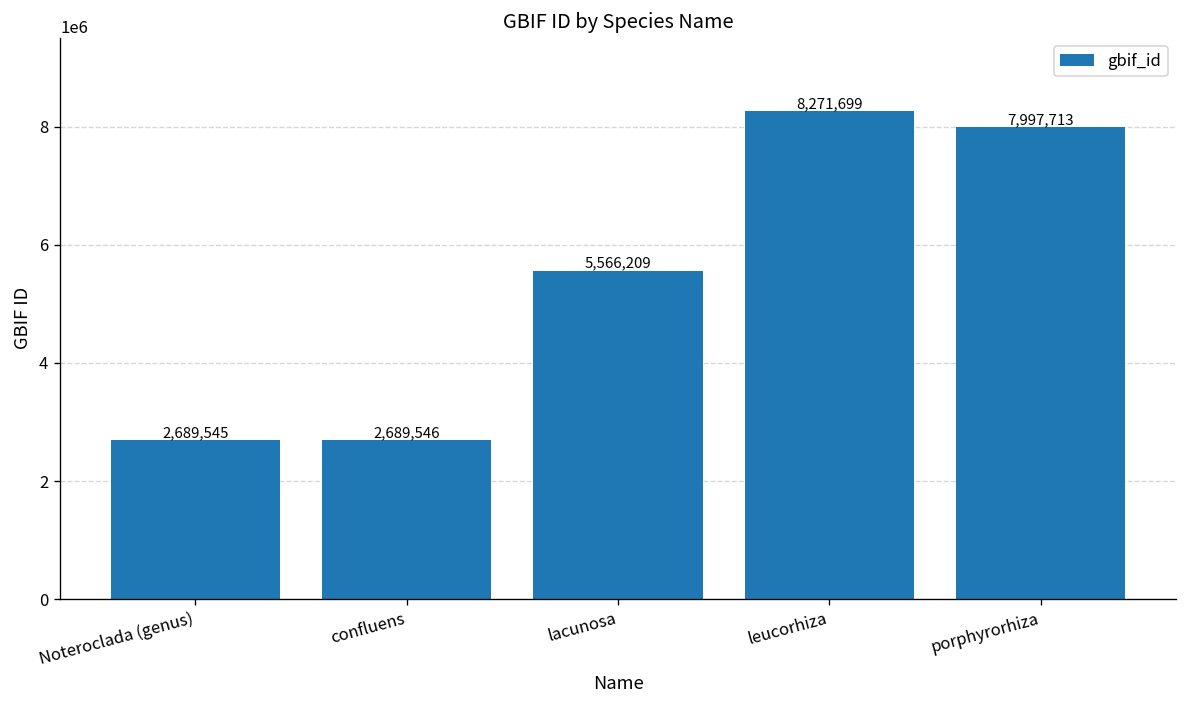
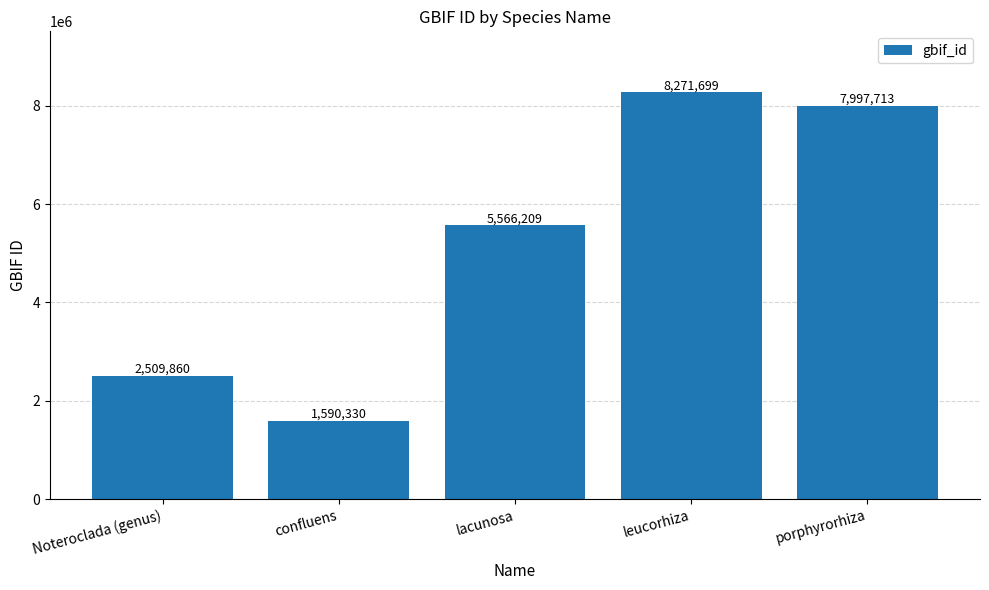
  {
-   "Noteroclada (genus)": "2,689,545",
-   "confluens": "2,689,546",
+   "Noteroclada (genus)": "2,509,860",
+   "confluens": "1,590,330",
    "lacunosa": "5,566,209",
    "leucorhiza": "8,271,699",
    "porphyrorhiza": "7,997,713"
  }
